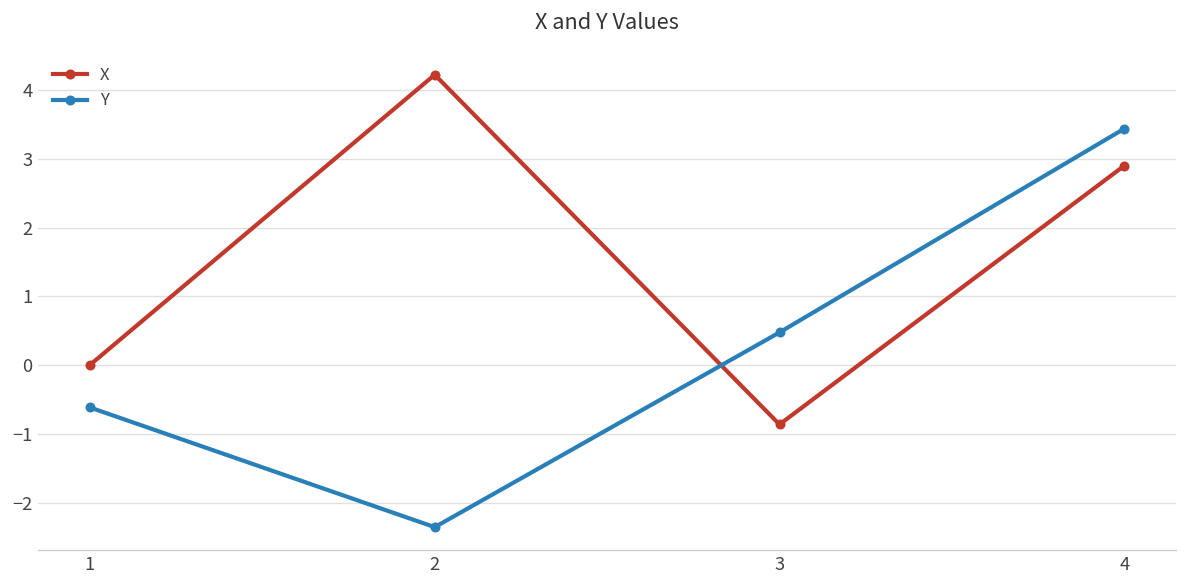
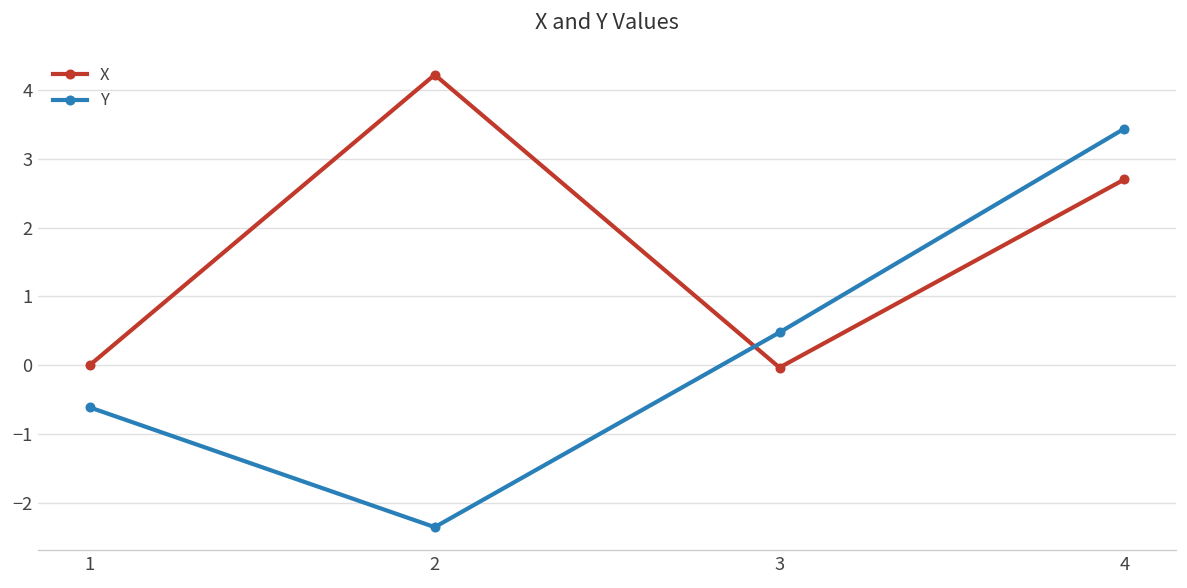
  {
    "X": {
      "1": 0.0,
      "2": 4.2,
-     "3": -0.9,
-     "4": 2.9
+     "3": 0.0,
+     "4": 2.7
    },
    "Y": {
      "1": -0.6,
      "2": -2.4,
      "3": 0.5,
      "4": 3.4
    }
  }
